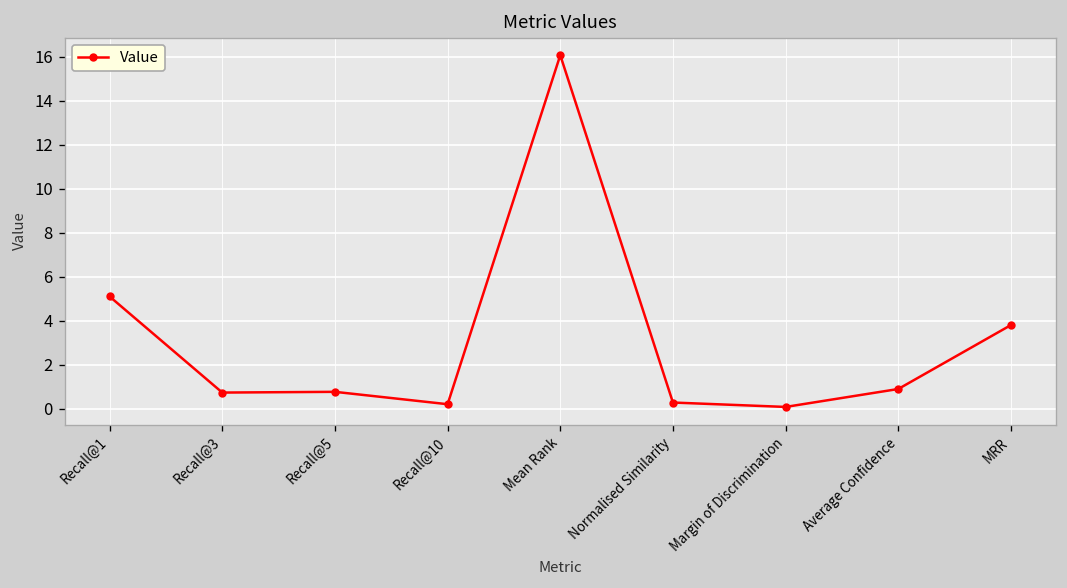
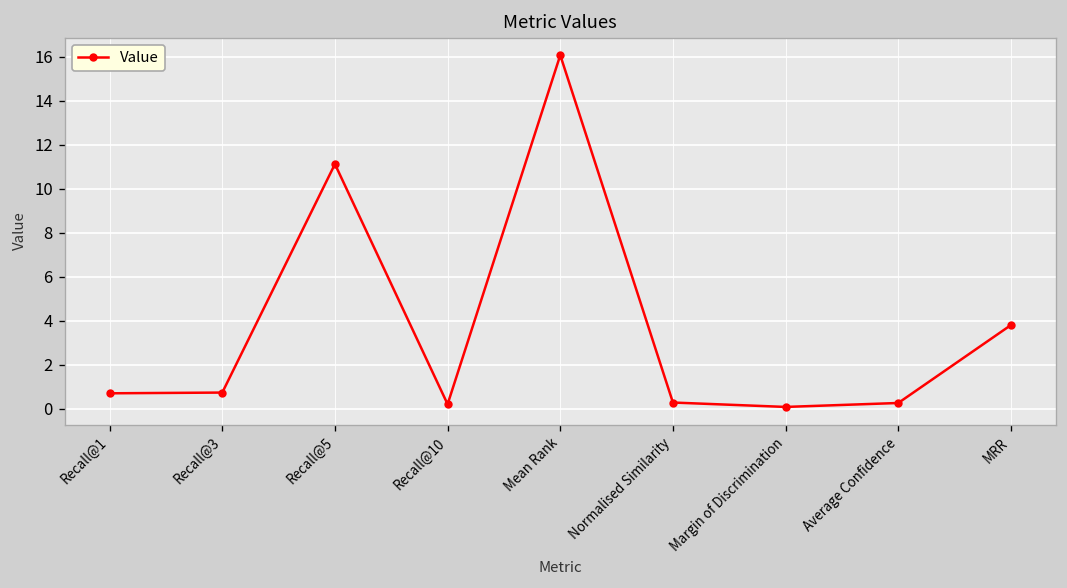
  {
-   "Recall@1": 5.1,
+   "Recall@1": 0.7,
    "Recall@3": 0.7,
-   "Recall@5": 0.8,
+   "Recall@5": 11.1,
    "Recall@10": 0.2,
    "Mean Rank": 16.1,
    "Normalised Similarity": 0.3,
    "Margin of Discrimination": 0.1,
-   "Average Confidence": 0.9,
+   "Average Confidence": 0.3,
    "MRR": 3.8
  }
